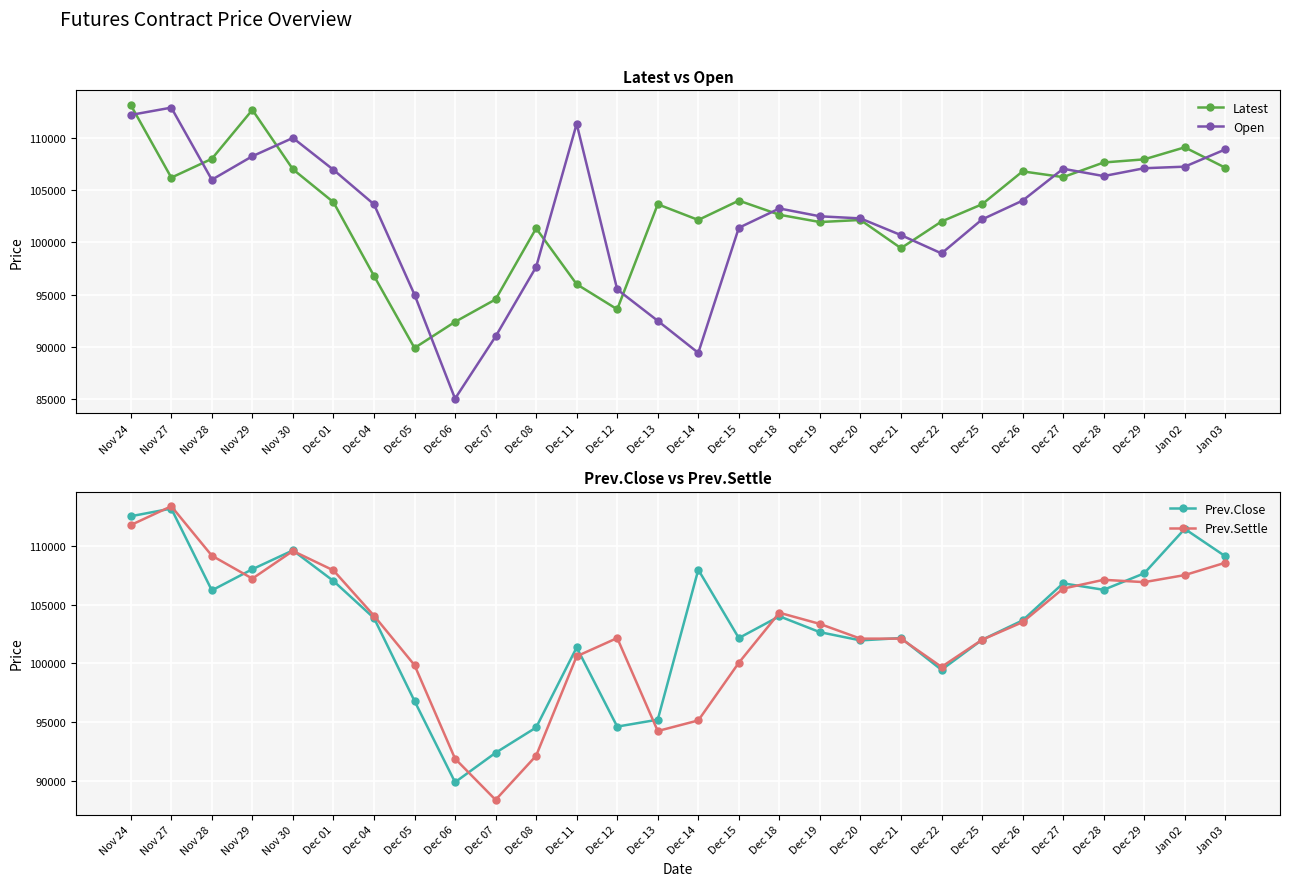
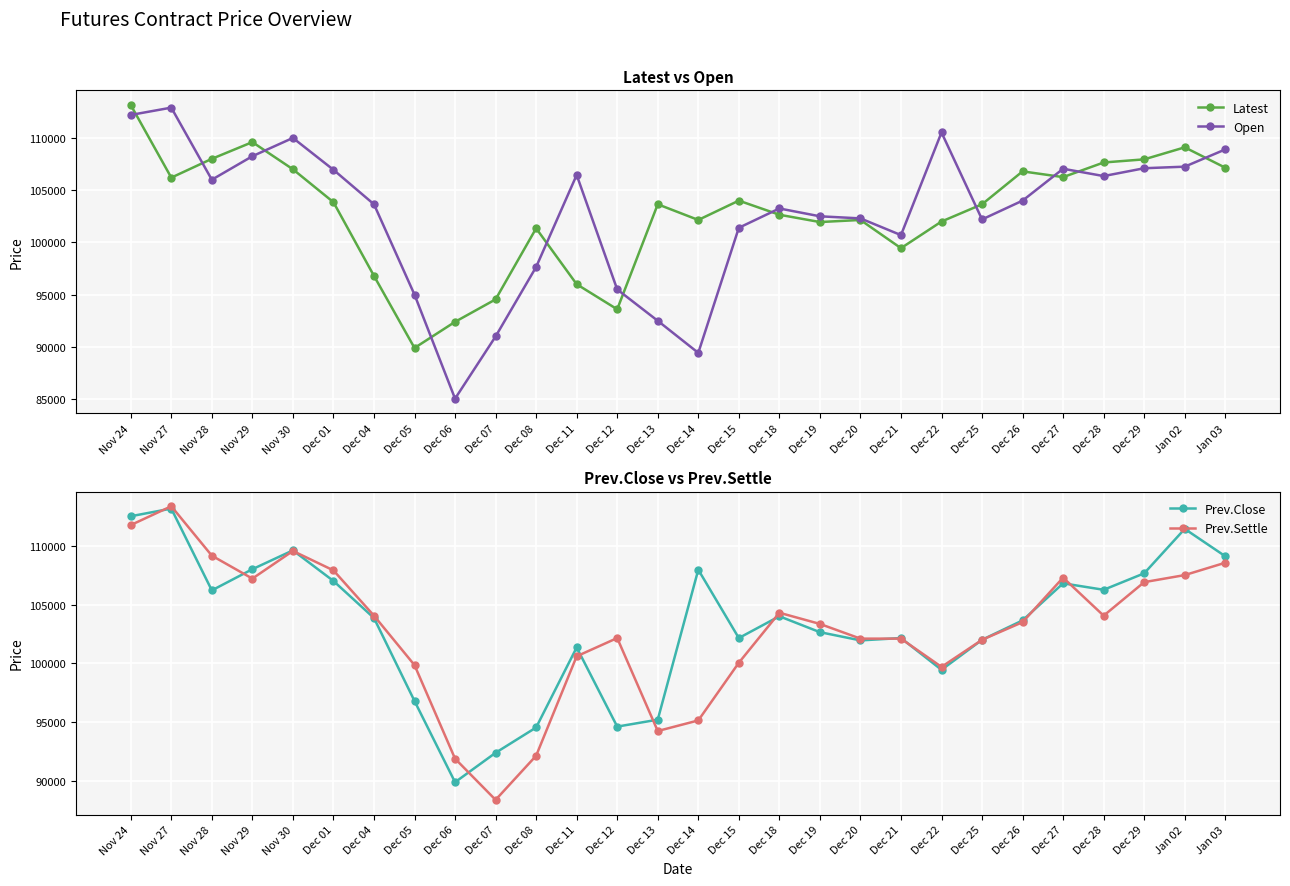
  {
    "Latest vs Open": {
      "Latest": {
        "Nov 24": 113200,
        "Nov 27": 106200,
        "Nov 28": 108000,
-       "Nov 29": 112700,
+       "Nov 29": 109600,
        "Nov 30": 107000,
        "Dec 01": 103900,
        "Dec 04": 96800,
        "Dec 05": 89900,
        "Dec 06": 92400,
        "Dec 07": 94600,
        "Dec 08": 101400,
        "Dec 11": 96000,
        "Dec 12": 93600,
        "Dec 13": 103700,
        "Dec 14": 102200,
        "Dec 15": 104000,
        "Dec 18": 102700,
        "Dec 19": 102000,
        "Dec 21": 99500,
        "Dec 22": 102000,
        "Dec 25": 103700,
        "Dec 26": 106800,
        "Dec 27": 106300,
        "Dec 28": 107700,
        "Dec 29": 108000,
        "Jan 02": 109100,
        "Jan 03": 107200
      },
      "Open": {
        "Nov 24": 112200,
        "Nov 27": 112900,
        "Nov 28": 106000,
        "Nov 29": 108300,
        "Nov 30": 110000,
        "Dec 01": 107000,
        "Dec 04": 103700,
        "Dec 05": 95000,
        "Dec 06": 85100,
        "Dec 07": 91000,
        "Dec 08": 97700,
-       "Dec 11": 111400,
+       "Dec 11": 106500,
        "Dec 12": 95500,
        "Dec 13": 92500,
        "Dec 14": 89400,
        "Dec 15": 101400,
        "Dec 18": 103300,
        "Dec 19": 102500,
        "Dec 21": 100700,
-       "Dec 22": 99000,
+       "Dec 22": 110500,
        "Dec 25": 102200,
        "Dec 26": 104000,
        "Dec 27": 107100,
        "Dec 28": 106400,
        "Dec 29": 107100,
        "Jan 02": 107300,
        "Jan 03": 108900
      }
    },
    "Prev.Close vs Prev.Settle": {
      "Prev.Close": {
        "Nov 24": 112500,
        "Nov 28": 106200,
        "Nov 29": 108000,
        "Dec 01": 107000,
        "Dec 05": 96800,
        "Dec 06": 89900,
        "Dec 07": 92400,
        "Dec 08": 94600,
        "Dec 11": 101400,
        "Dec 12": 94600,
        "Dec 13": 95200,
        "Dec 14": 108000,
        "Dec 15": 102200,
        "Dec 18": 104000,
        "Dec 19": 102700,
        "Dec 22": 99500,
        "Dec 27": 106800,
        "Dec 28": 106300,
        "Dec 29": 107700,
        "Jan 02": 111400,
        "Jan 03": 109100
      },
      "Prev.Settle": {
        "Nov 24": 111800,
        "Nov 28": 109200,
        "Nov 29": 107200,
        "Dec 01": 107900,
        "Dec 05": 99900,
        "Dec 06": 91900,
        "Dec 07": 88400,
        "Dec 08": 92200,
        "Dec 11": 100600,
        "Dec 12": 102200,
        "Dec 13": 94300,
        "Dec 14": 95200,
        "Dec 15": 100100,
        "Dec 18": 104300,
        "Dec 19": 103400,
        "Dec 22": 99700,
-       "Dec 27": 106400,
-       "Dec 28": 107100,
+       "Dec 27": 107300,
+       "Dec 28": 104100,
        "Dec 29": 106900,
        "Jan 02": 107500,
        "Jan 03": 108600
      }
    }
  }
